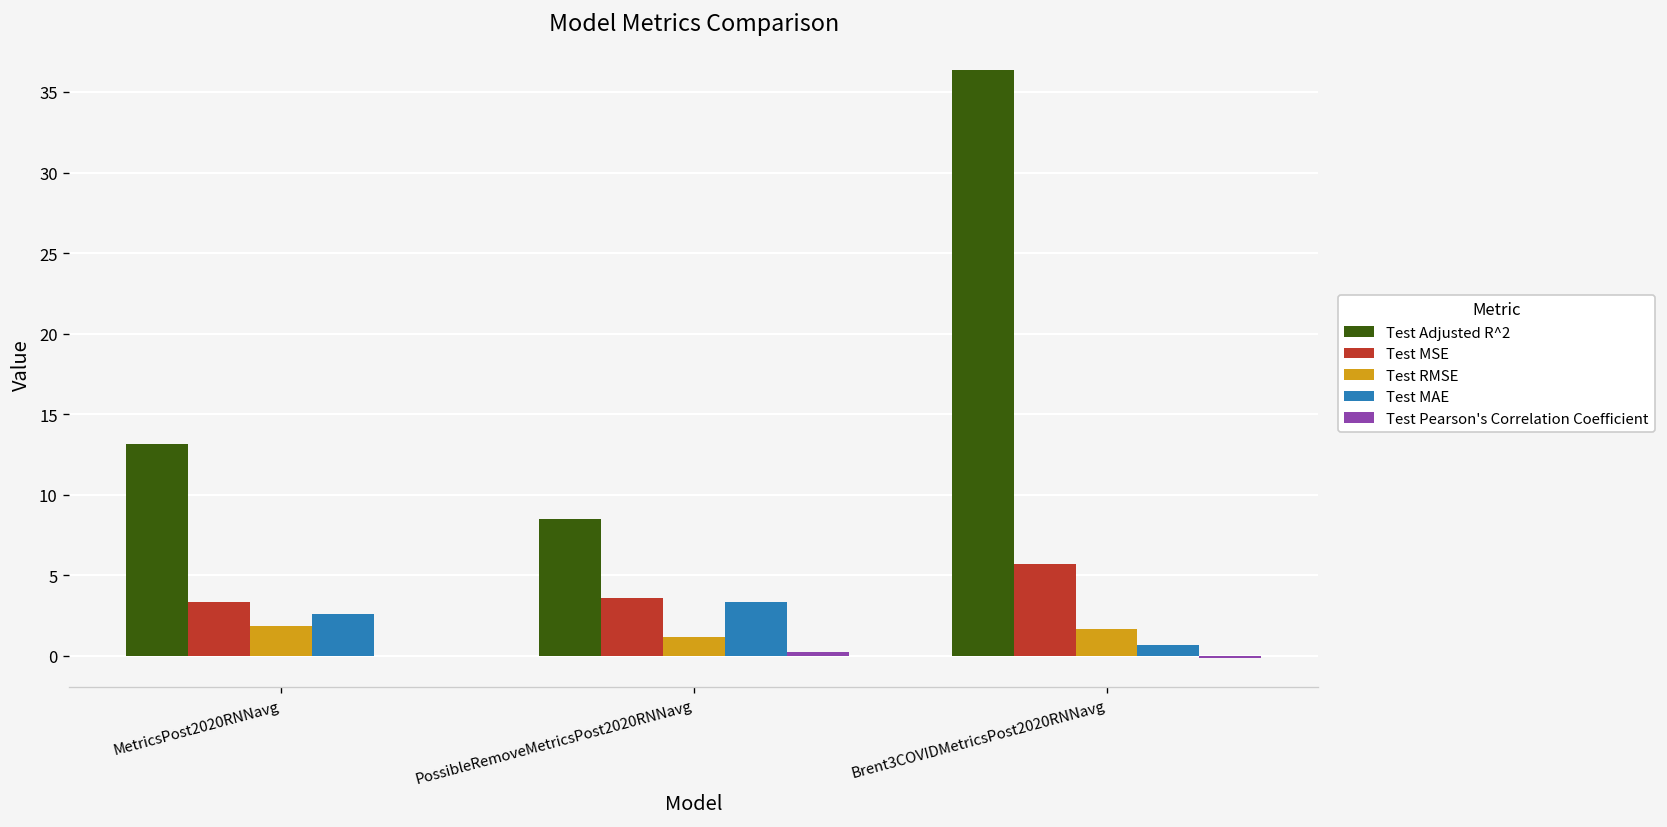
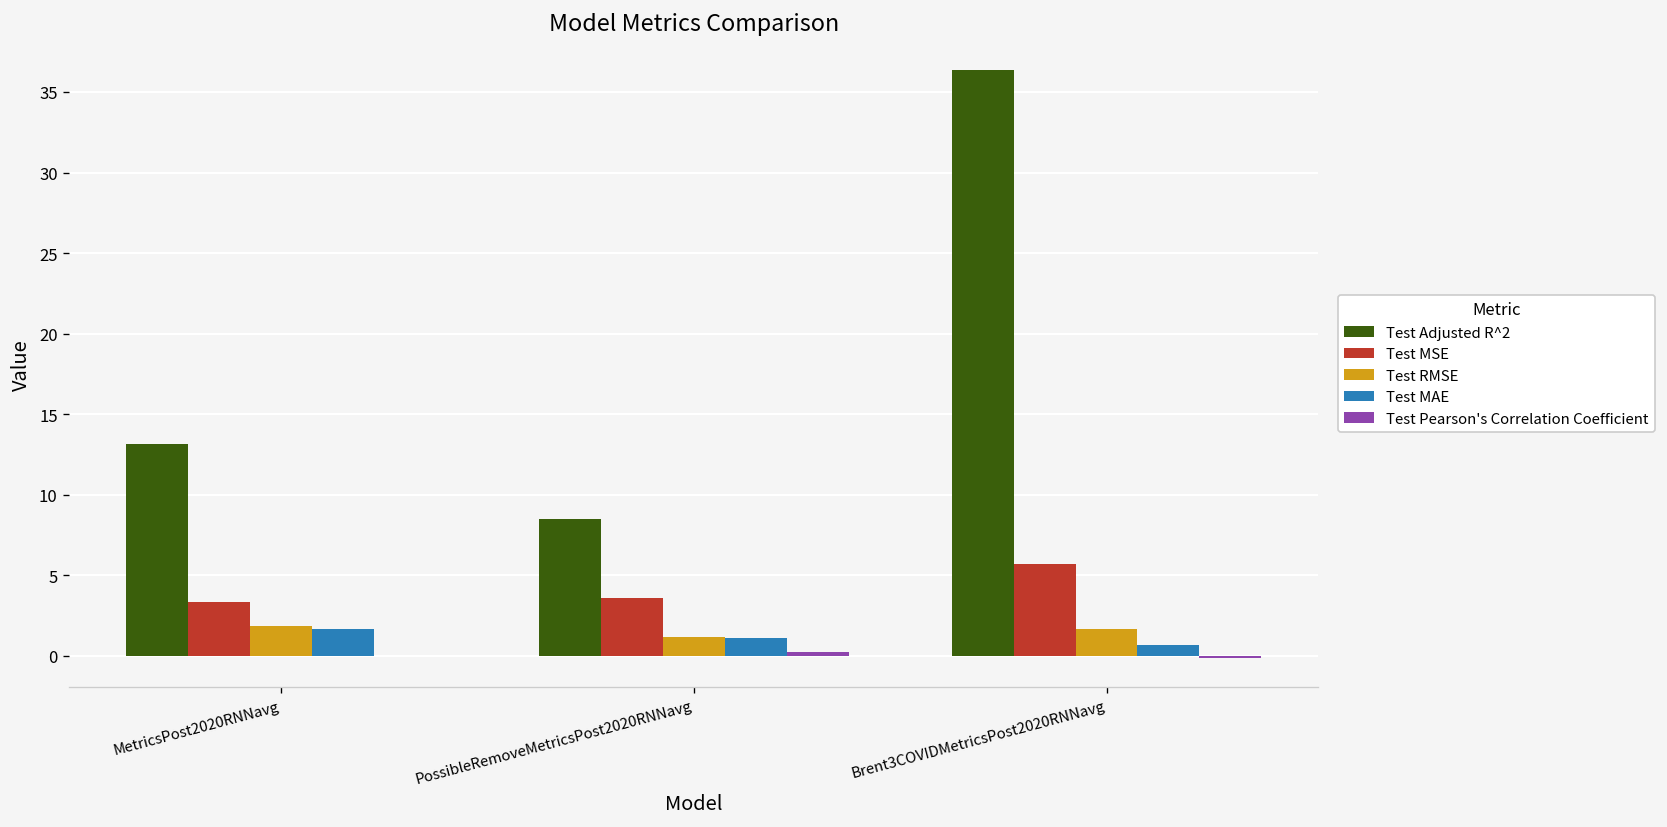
  {
    "Test Adjusted R^2": {
      "MetricsPost2020RNNavg": 13.2,
      "PossibleRemoveMetricsPost2020RNNavg": 8.5,
      "Brent3COVIDMetricsPost2020RNNavg": 36.4
    },
    "Test MSE": {
      "MetricsPost2020RNNavg": 3.3,
      "PossibleRemoveMetricsPost2020RNNavg": 3.6,
      "Brent3COVIDMetricsPost2020RNNavg": 5.7
    },
    "Test RMSE": {
      "MetricsPost2020RNNavg": 1.8,
      "PossibleRemoveMetricsPost2020RNNavg": 1.2,
      "Brent3COVIDMetricsPost2020RNNavg": 1.7
    },
    "Test MAE": {
-     "MetricsPost2020RNNavg": 2.6,
-     "PossibleRemoveMetricsPost2020RNNavg": 3.3,
+     "MetricsPost2020RNNavg": 1.7,
+     "PossibleRemoveMetricsPost2020RNNavg": 1.1,
      "Brent3COVIDMetricsPost2020RNNavg": 0.7
    },
    "Test Pearson's Correlation Coefficient": {
      "MetricsPost2020RNNavg": 0.0,
      "PossibleRemoveMetricsPost2020RNNavg": 0.3
    }
  }
